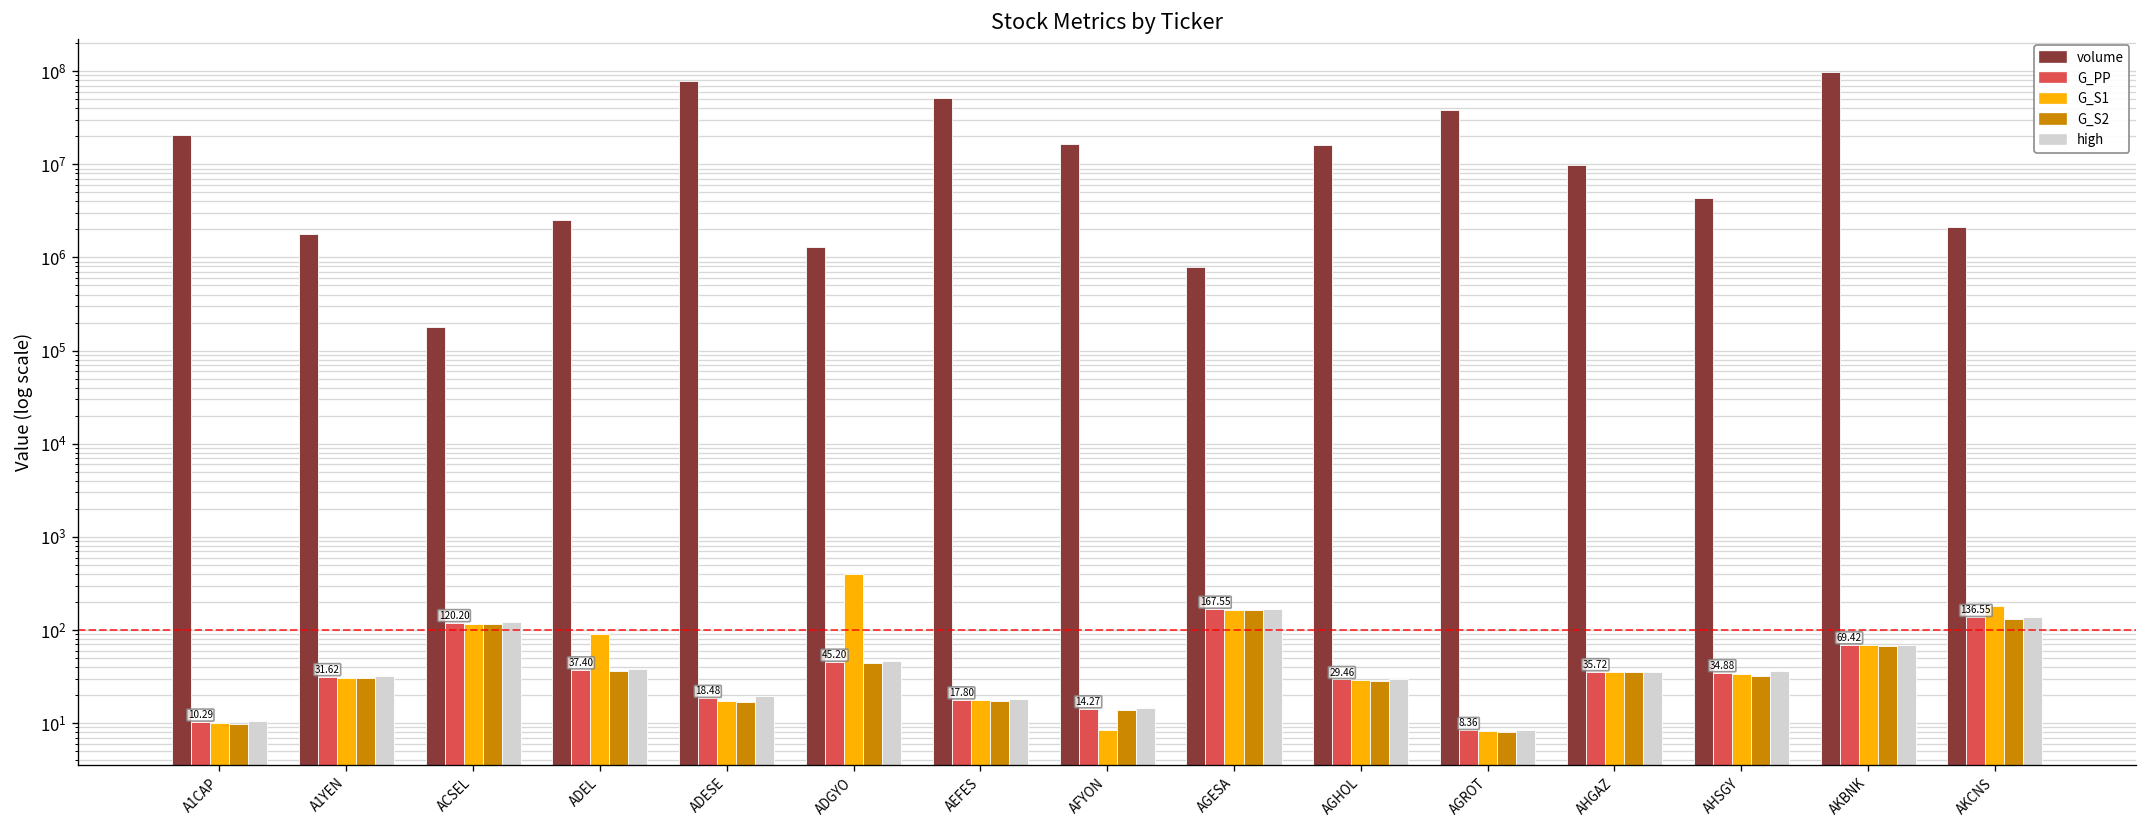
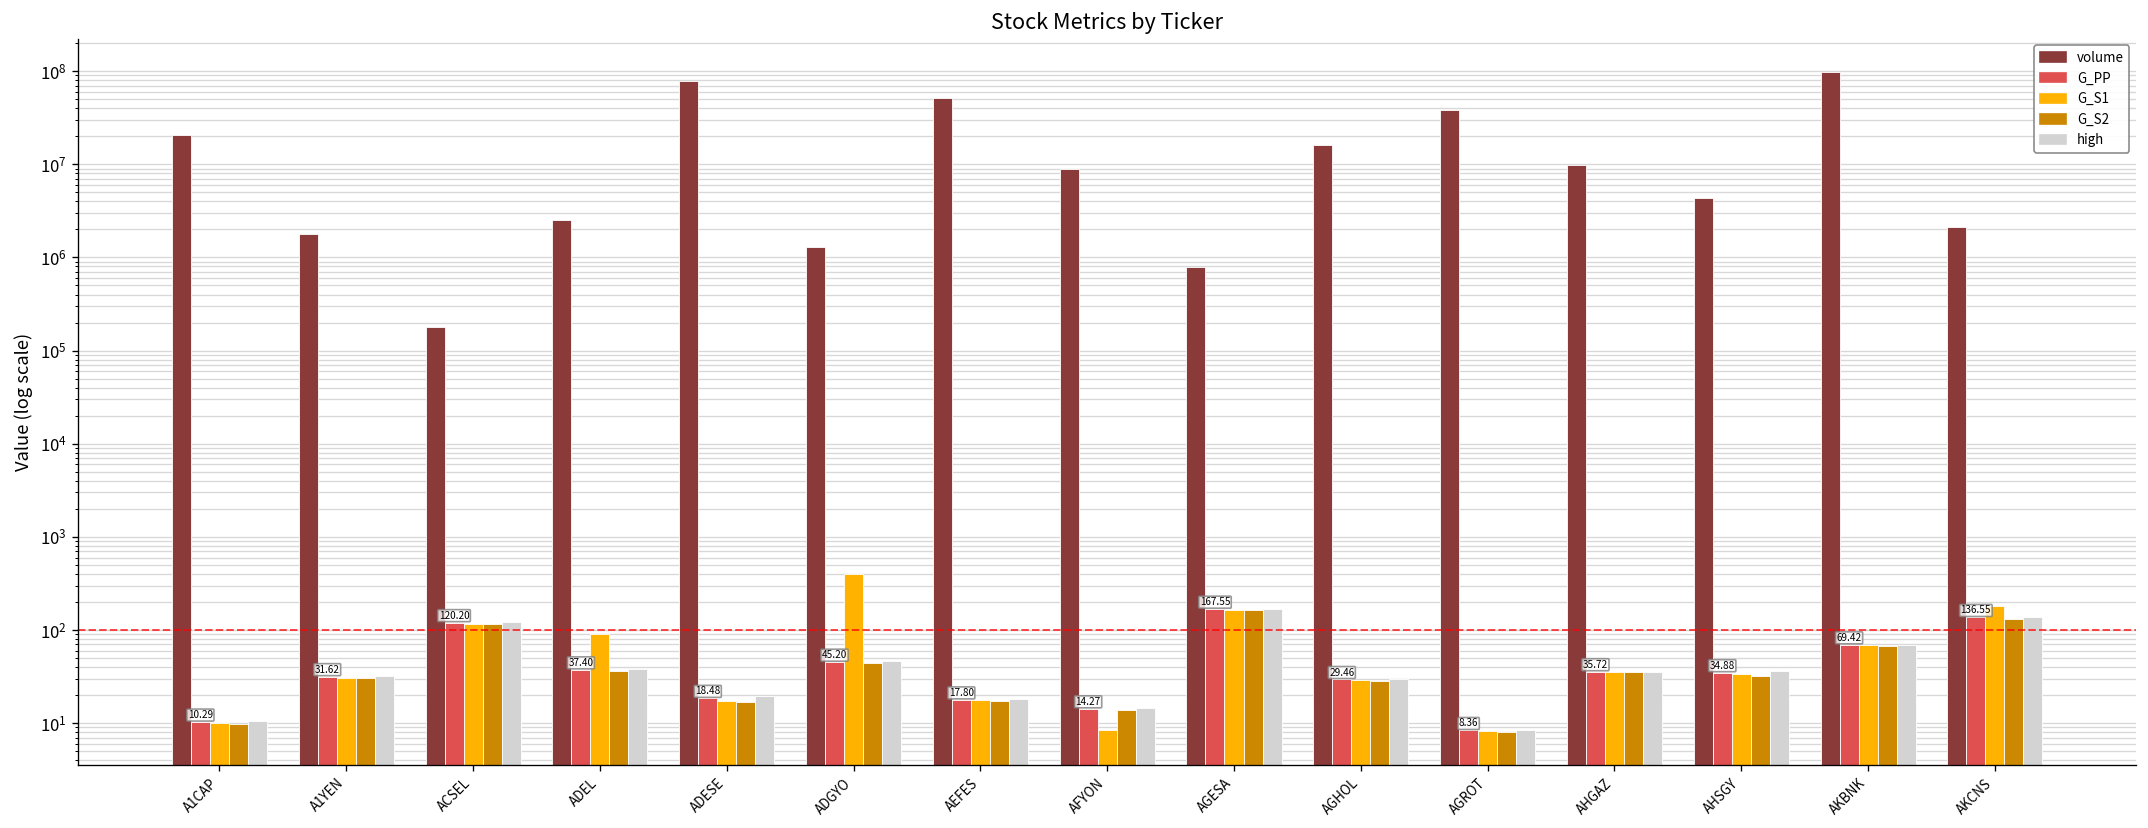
  {
    "volume": {
      "A1CAP": 21000000,
      "A1YEN": 1800000,
      "ACSEL": 180000,
      "ADEL": 2500000,
      "ADESE": 80000000,
      "ADGYO": 1300000,
      "AEFES": 50000000,
-     "AFYON": 17000000,
+     "AFYON": 9000000,
      "AGESA": 800000,
      "AGHOL": 16000000,
      "AGROT": 40000000,
      "AHGAZ": 10000000,
      "AHSGY": 4000000,
      "AKBNK": 100000000,
      "AKCNS": 2100000
    },
    "G_S1": {
      "A1CAP": 10,
      "A1YEN": 31,
      "ACSEL": 120,
      "ADEL": 90,
      "ADESE": 17,
      "ADGYO": 400,
      "AEFES": 18,
      "AFYON": 8,
      "AGESA": 170,
      "AGHOL": 29,
      "AGROT": 8,
      "AHGAZ": 40,
      "AHSGY": 34,
      "AKBNK": 70,
      "AKCNS": 180
    },
    "G_S2": {
      "A1CAP": 10,
      "A1YEN": 30,
      "ACSEL": 120,
      "ADEL": 40,
      "ADESE": 17,
      "ADGYO": 40,
      "AEFES": 17,
      "AFYON": 14,
      "AGESA": 170,
      "AGHOL": 29,
      "AGROT": 8,
      "AHGAZ": 40,
      "AHSGY": 32,
      "AKBNK": 70,
      "AKCNS": 130
    },
    "high": {
      "A1CAP": 11,
      "A1YEN": 32,
      "ACSEL": 120,
      "ADEL": 40,
      "ADESE": 19,
      "ADGYO": 50,
      "AEFES": 18,
      "AFYON": 14,
      "AGESA": 170,
      "AGHOL": 30,
      "AGROT": 9,
      "AHGAZ": 40,
      "AHSGY": 40,
      "AKBNK": 70,
      "AKCNS": 140
    }
  }
